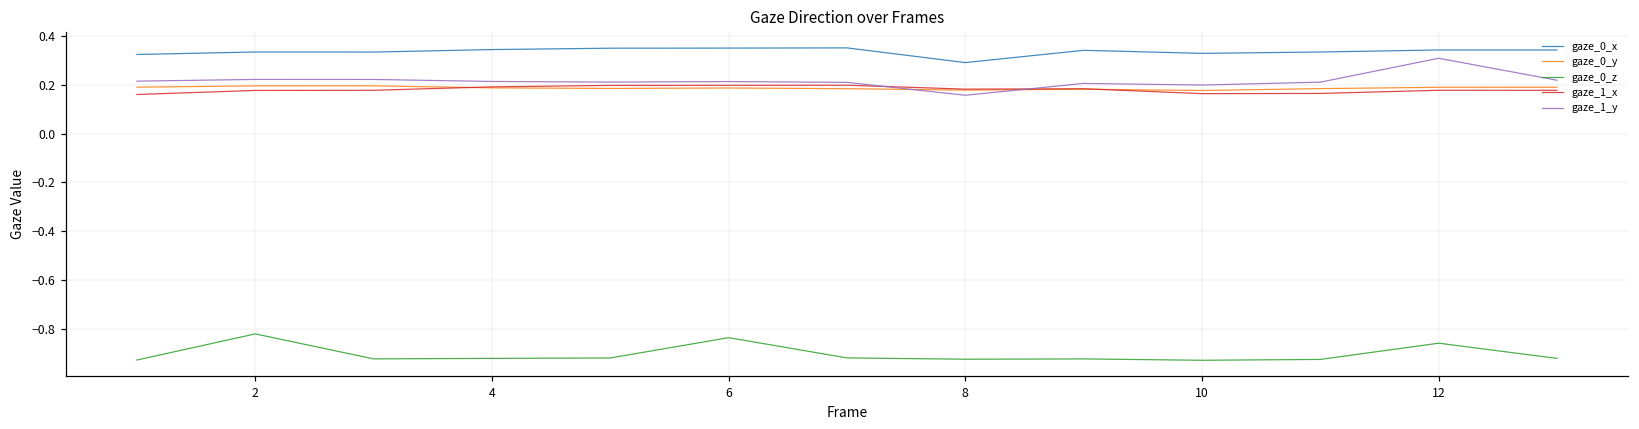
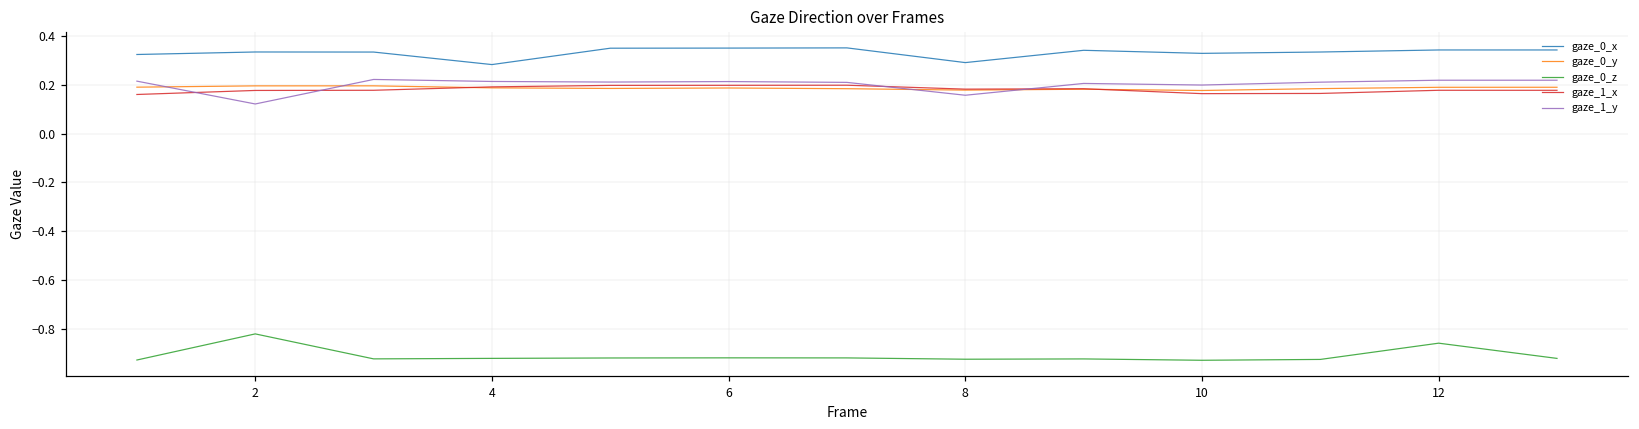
  {
    "gaze_0_x": {
      "2": 0.33,
-     "4": 0.34,
+     "4": 0.28,
      "6": 0.35,
      "8": 0.29,
      "10": 0.33,
      "12": 0.34
    },
    "gaze_0_y": {
      "2": 0.20,
      "10": 0.18,
      "12": 0.19
    },
    "gaze_0_z": {
      "2": -0.82,
      "4": -0.92,
-     "6": -0.84,
+     "6": -0.92,
      "8": -0.92,
      "10": -0.93,
      "12": -0.86
    },
    "gaze_1_x": {
      "2": 0.18,
      "10": 0.16,
      "12": 0.18
    },
    "gaze_1_y": {
-     "2": 0.22,
+     "2": 0.12,
      "4": 0.21,
      "6": 0.21,
      "8": 0.16,
      "10": 0.20,
-     "12": 0.31
+     "12": 0.22
    }
  }
